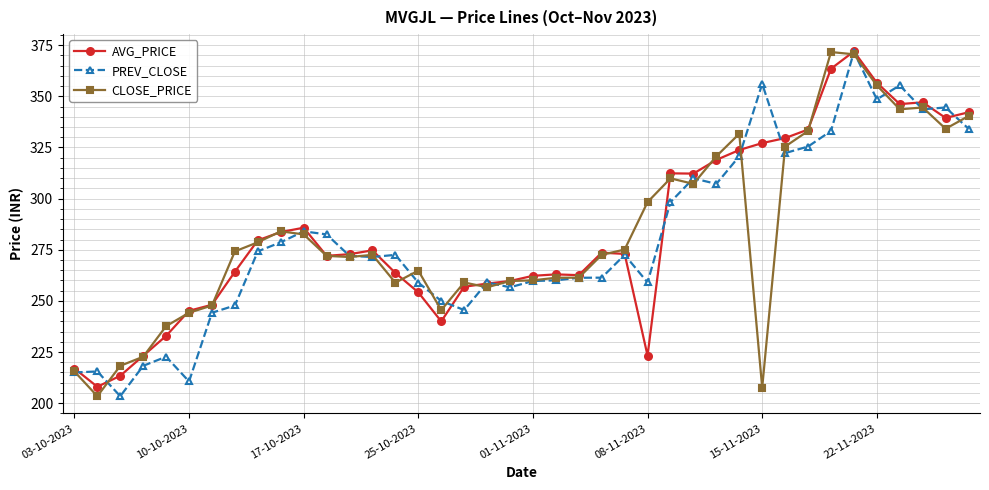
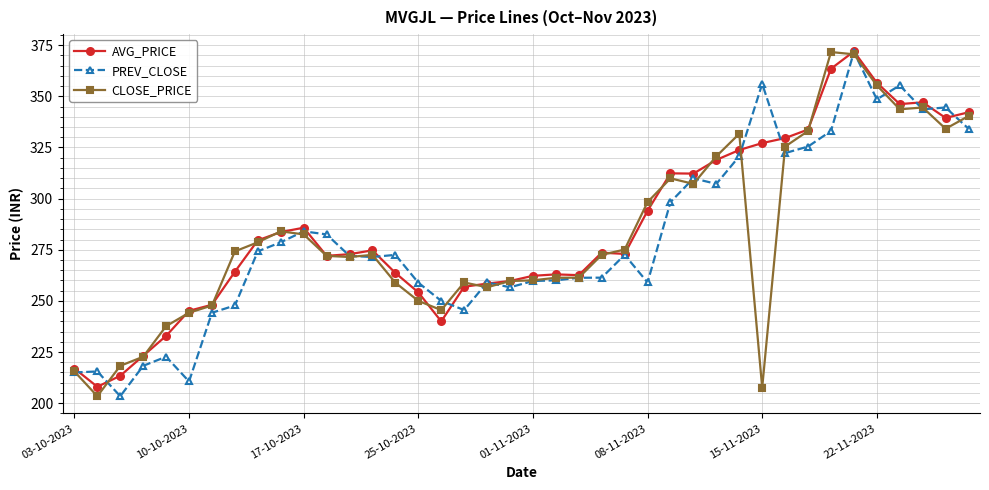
  {
    "AVG_PRICE": {
      "03-10-2023": 217,
      "17-10-2023": 286,
      "25-10-2023": 254,
      "01-11-2023": 262,
-     "08-11-2023": 223,
+     "08-11-2023": 294,
      "15-11-2023": 327,
      "22-11-2023": 357
    },
    "PREV_CLOSE": {
      "10-10-2023": 211,
      "17-10-2023": 284,
      "25-10-2023": 259,
      "08-11-2023": 259,
      "15-11-2023": 356,
      "22-11-2023": 349
    },
    "CLOSE_PRICE": {
      "17-10-2023": 283,
-     "25-10-2023": 265,
+     "25-10-2023": 250,
      "08-11-2023": 298,
      "15-11-2023": 208,
      "22-11-2023": 355
    }
  }
